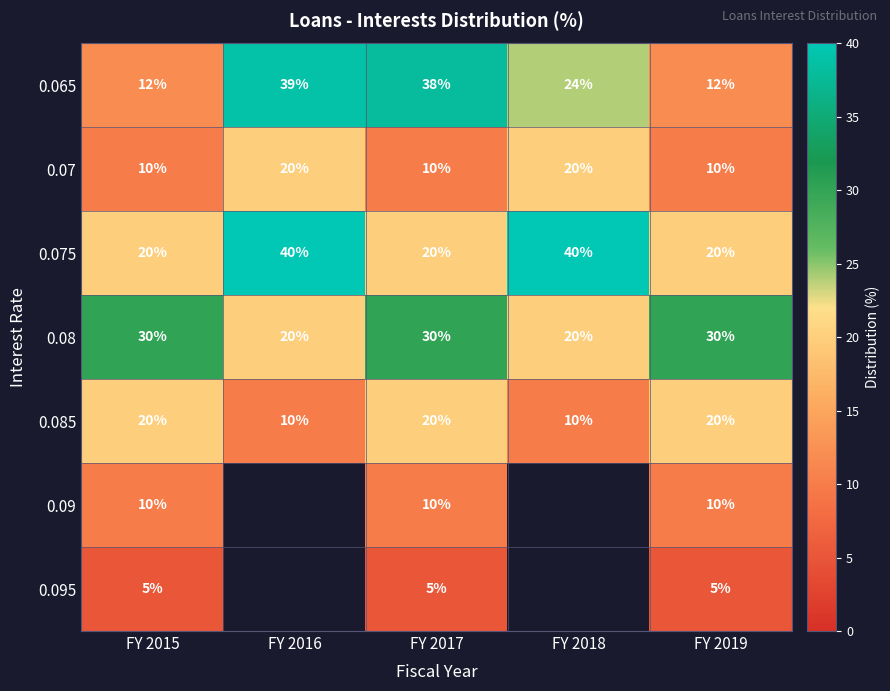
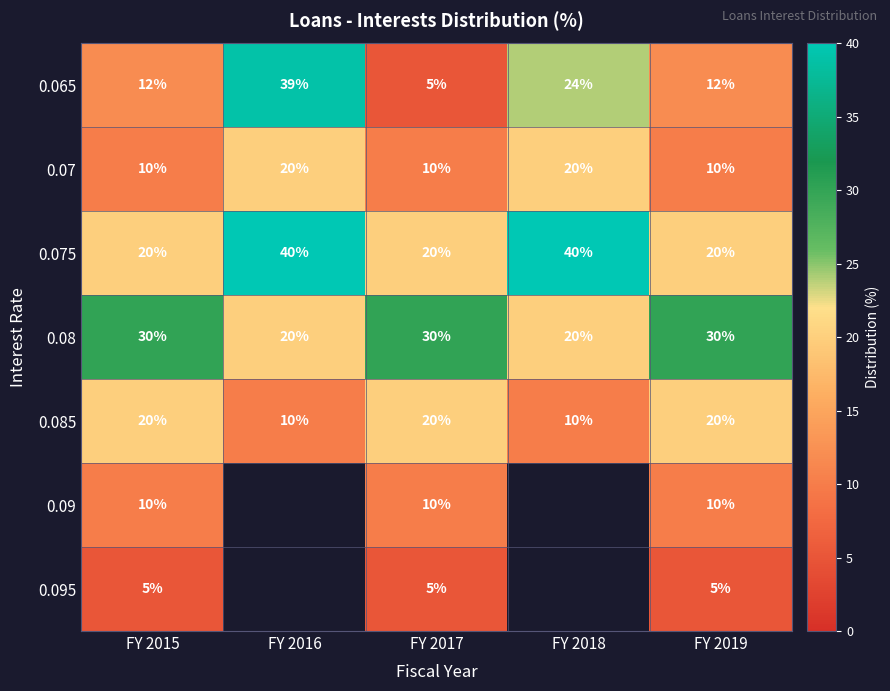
  {
    "0.065": {
      "FY 2015": "12%",
      "FY 2016": "39%",
-     "FY 2017": "38%",
+     "FY 2017": "5%",
      "FY 2018": "24%",
      "FY 2019": "12%"
    },
    "0.07": {
      "FY 2015": "10%",
      "FY 2016": "20%",
      "FY 2017": "10%",
      "FY 2018": "20%",
      "FY 2019": "10%"
    },
    "0.075": {
      "FY 2015": "20%",
      "FY 2016": "40%",
      "FY 2017": "20%",
      "FY 2018": "40%",
      "FY 2019": "20%"
    },
    "0.08": {
      "FY 2015": "30%",
      "FY 2016": "20%",
      "FY 2017": "30%",
      "FY 2018": "20%",
      "FY 2019": "30%"
    },
    "0.085": {
      "FY 2015": "20%",
      "FY 2016": "10%",
      "FY 2017": "20%",
      "FY 2018": "10%",
      "FY 2019": "20%"
    },
    "0.09": {
      "FY 2015": "10%",
      "FY 2017": "10%",
      "FY 2019": "10%"
    },
    "0.095": {
      "FY 2015": "5%",
      "FY 2017": "5%",
      "FY 2019": "5%"
    }
  }
